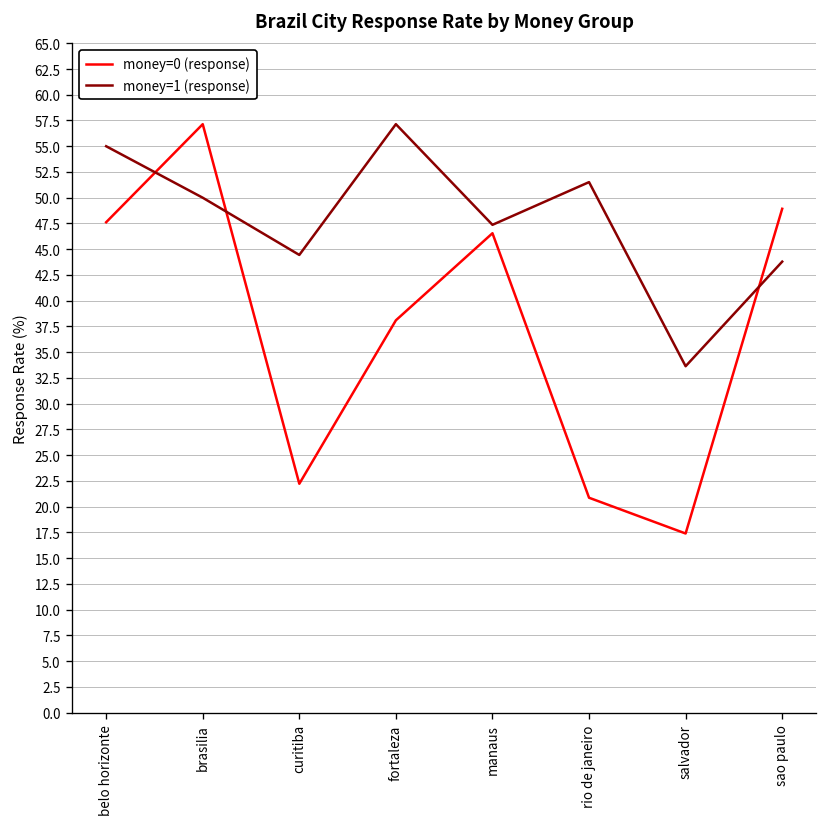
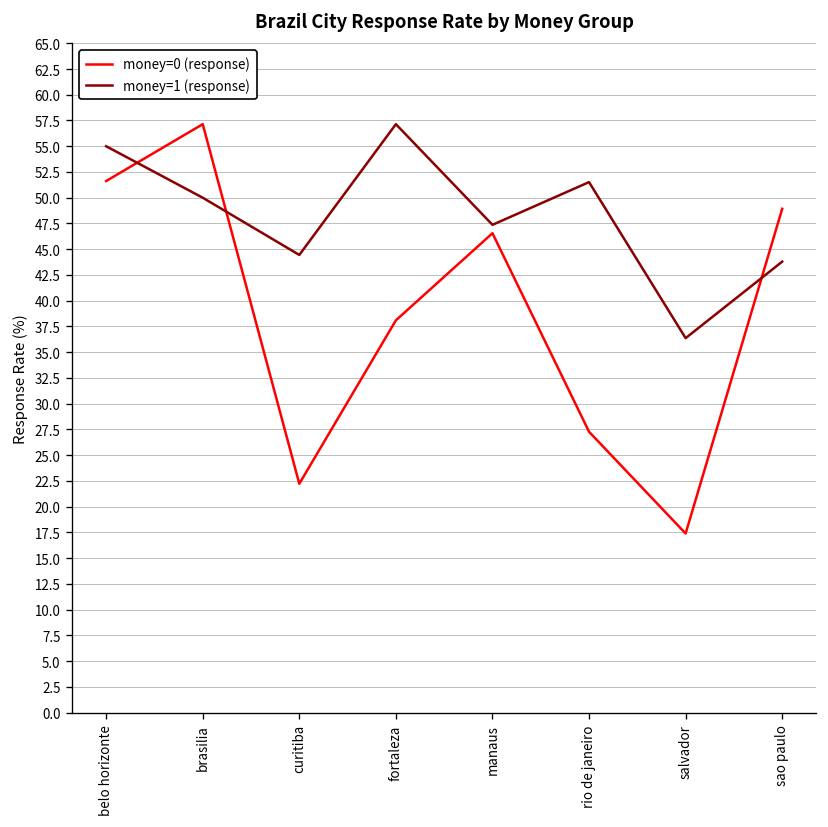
  {
    "money=0 (response)": {
-     "belo horizonte": 48,
+     "belo horizonte": 52,
      "brasilia": 57,
      "curitiba": 22,
      "fortaleza": 38,
      "manaus": 47,
-     "rio de janeiro": 21,
+     "rio de janeiro": 27,
      "salvador": 17,
      "sao paulo": 49
    },
    "money=1 (response)": {
      "belo horizonte": 55,
      "brasilia": 50,
      "curitiba": 44,
      "fortaleza": 57,
      "manaus": 47,
      "rio de janeiro": 52,
-     "salvador": 34,
+     "salvador": 36,
      "sao paulo": 44
    }
  }
